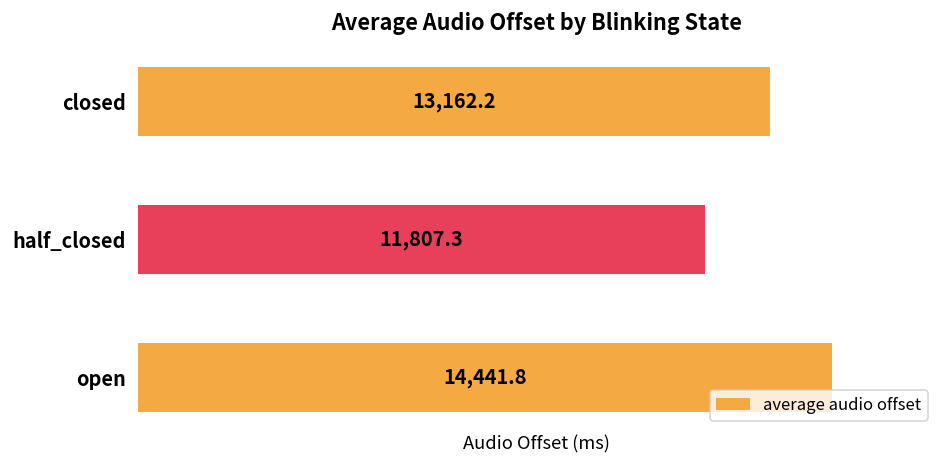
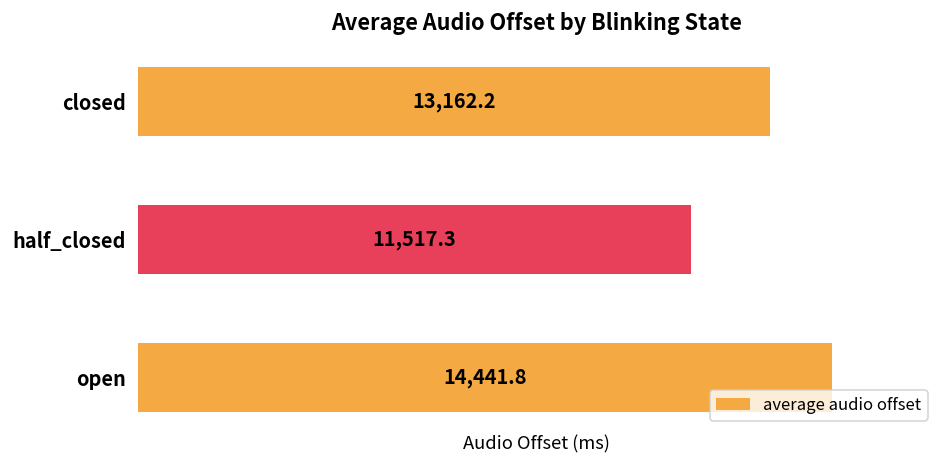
  {
    "closed": "13,162.2",
-   "half_closed": "11,807.3",
+   "half_closed": "11,517.3",
    "open": "14,441.8"
  }
